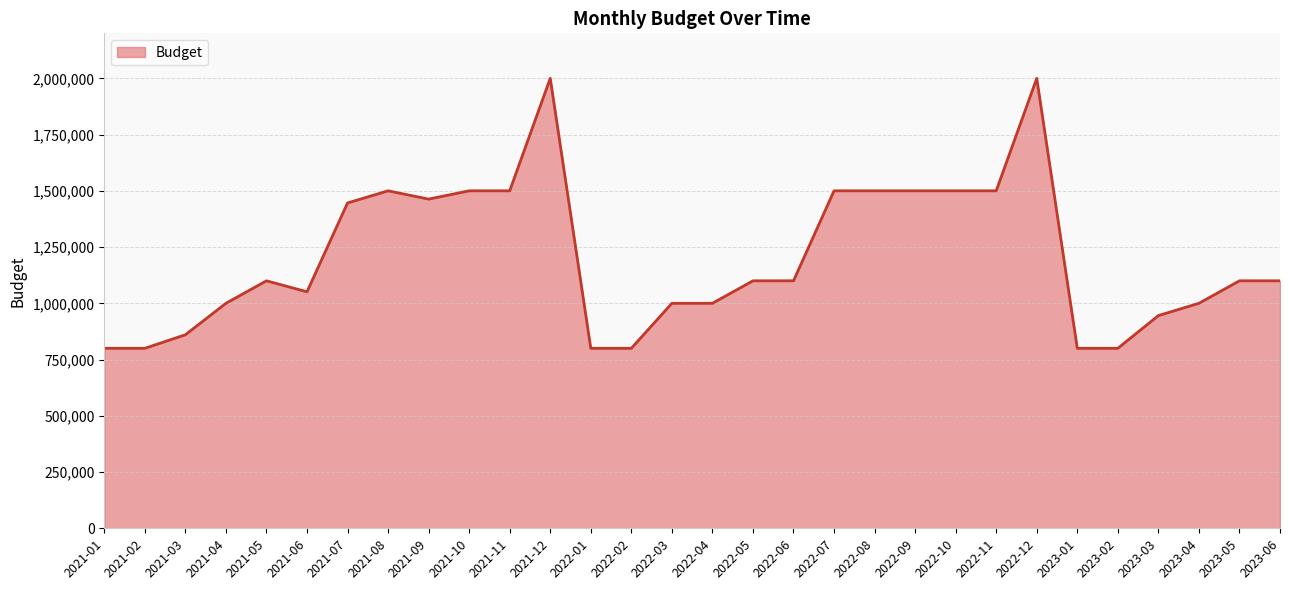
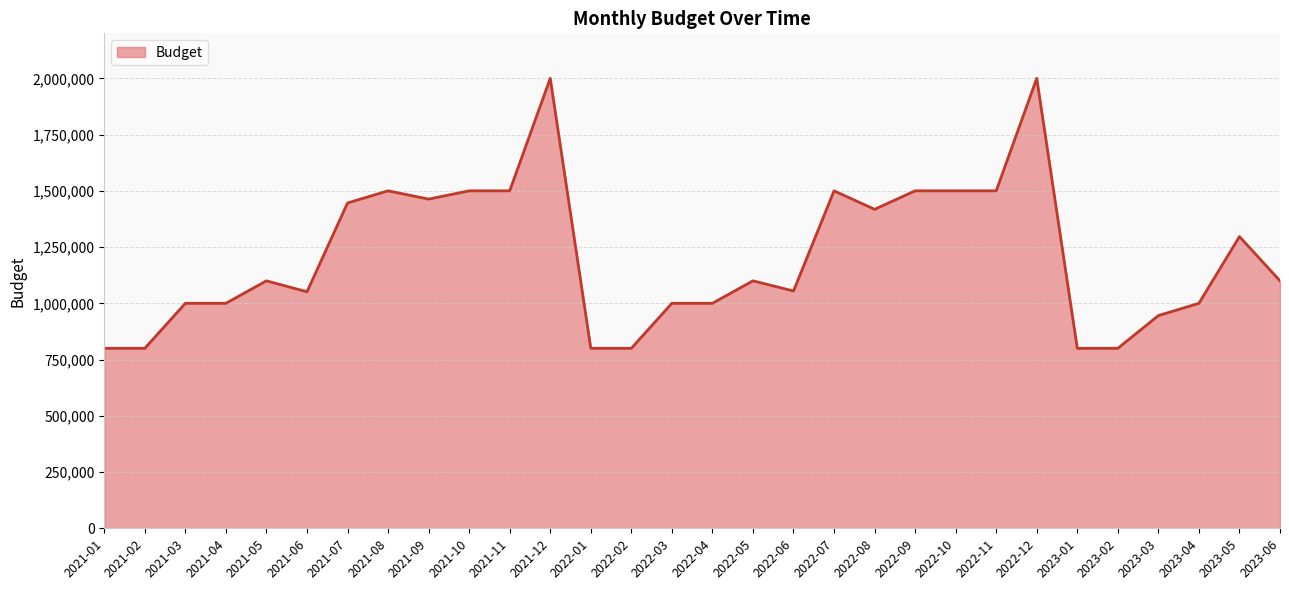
  {
    "2021-01": "800,000",
    "2021-02": "800,000",
-   "2021-03": "860,000",
+   "2021-03": "1,000,000",
    "2021-04": "1,000,000",
    "2021-05": "1,100,000",
    "2021-06": "1,050,000",
    "2021-07": "1,450,000",
    "2021-08": "1,500,000",
    "2021-09": "1,460,000",
    "2021-10": "1,500,000",
    "2021-11": "1,500,000",
    "2021-12": "2,000,000",
    "2022-01": "800,000",
    "2022-02": "800,000",
    "2022-03": "1,000,000",
    "2022-04": "1,000,000",
    "2022-05": "1,100,000",
-   "2022-06": "1,100,000",
+   "2022-06": "1,050,000",
    "2022-07": "1,500,000",
-   "2022-08": "1,500,000",
+   "2022-08": "1,420,000",
    "2022-09": "1,500,000",
    "2022-10": "1,500,000",
    "2022-11": "1,500,000",
    "2022-12": "2,000,000",
    "2023-01": "800,000",
    "2023-02": "800,000",
    "2023-03": "950,000",
    "2023-04": "1,000,000",
-   "2023-05": "1,100,000",
+   "2023-05": "1,300,000",
    "2023-06": "1,100,000"
  }
